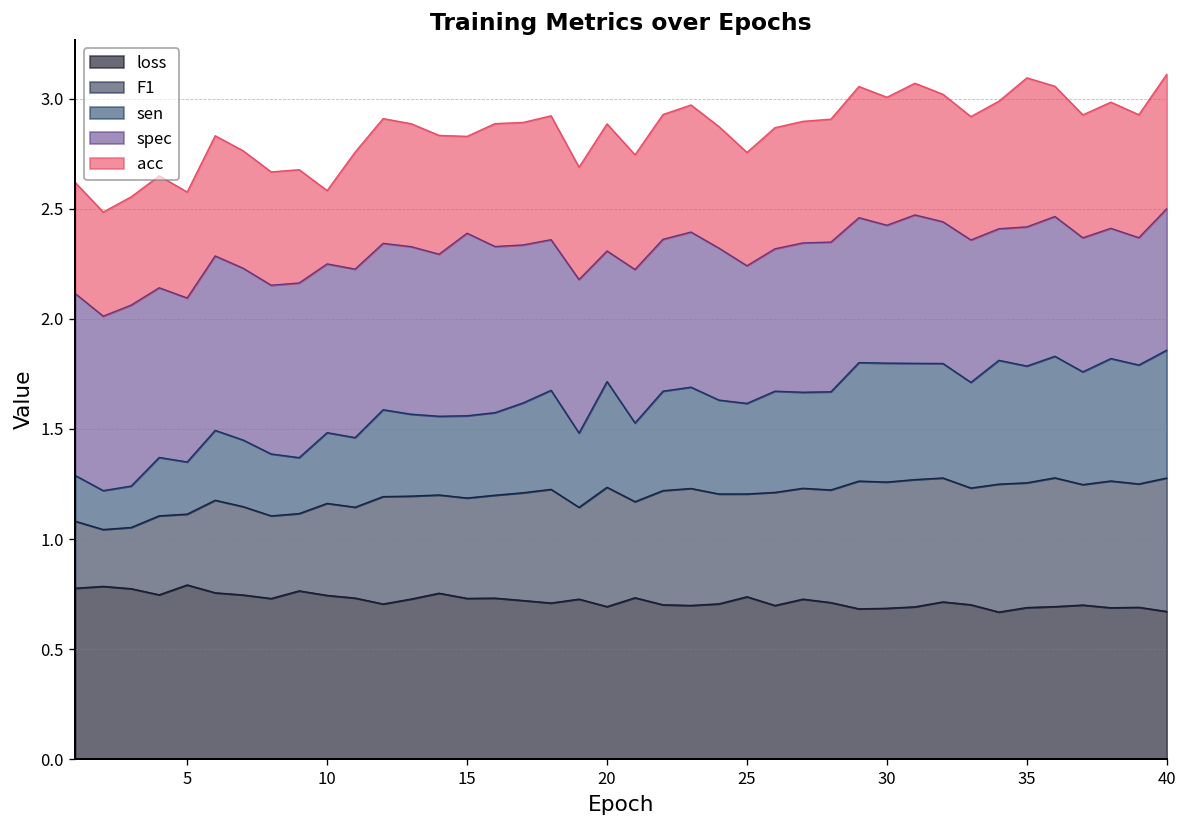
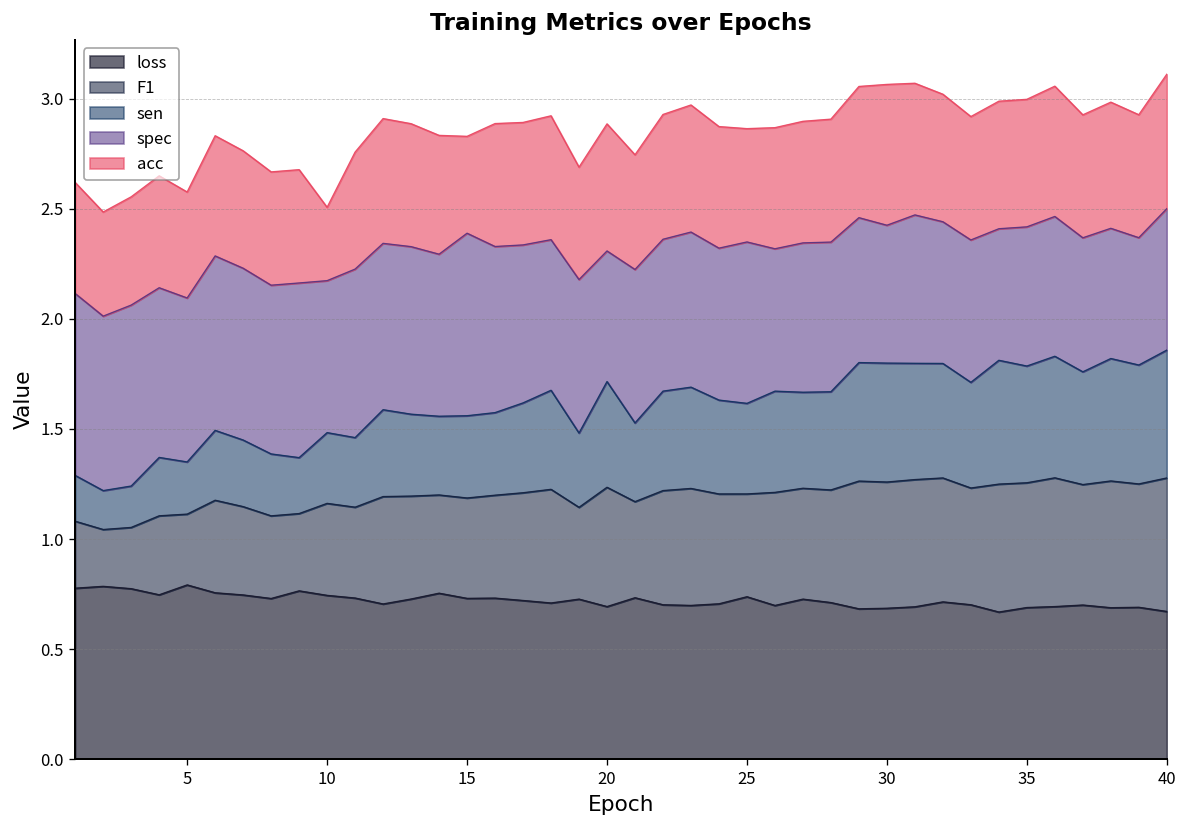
  {
    "spec": {
      "5": 0.74,
-     "10": 0.77,
+     "10": 0.69,
      "15": 0.83,
      "20": 0.59,
-     "25": 0.62,
+     "25": 0.73,
      "30": 0.63,
      "35": 0.63,
      "40": 0.64
    },
    "acc": {
      "5": 0.48,
      "10": 0.33,
      "15": 0.44,
      "20": 0.58,
      "25": 0.51,
-     "30": 0.58,
-     "35": 0.68,
+     "30": 0.64,
+     "35": 0.58,
      "40": 0.61
    }
  }
